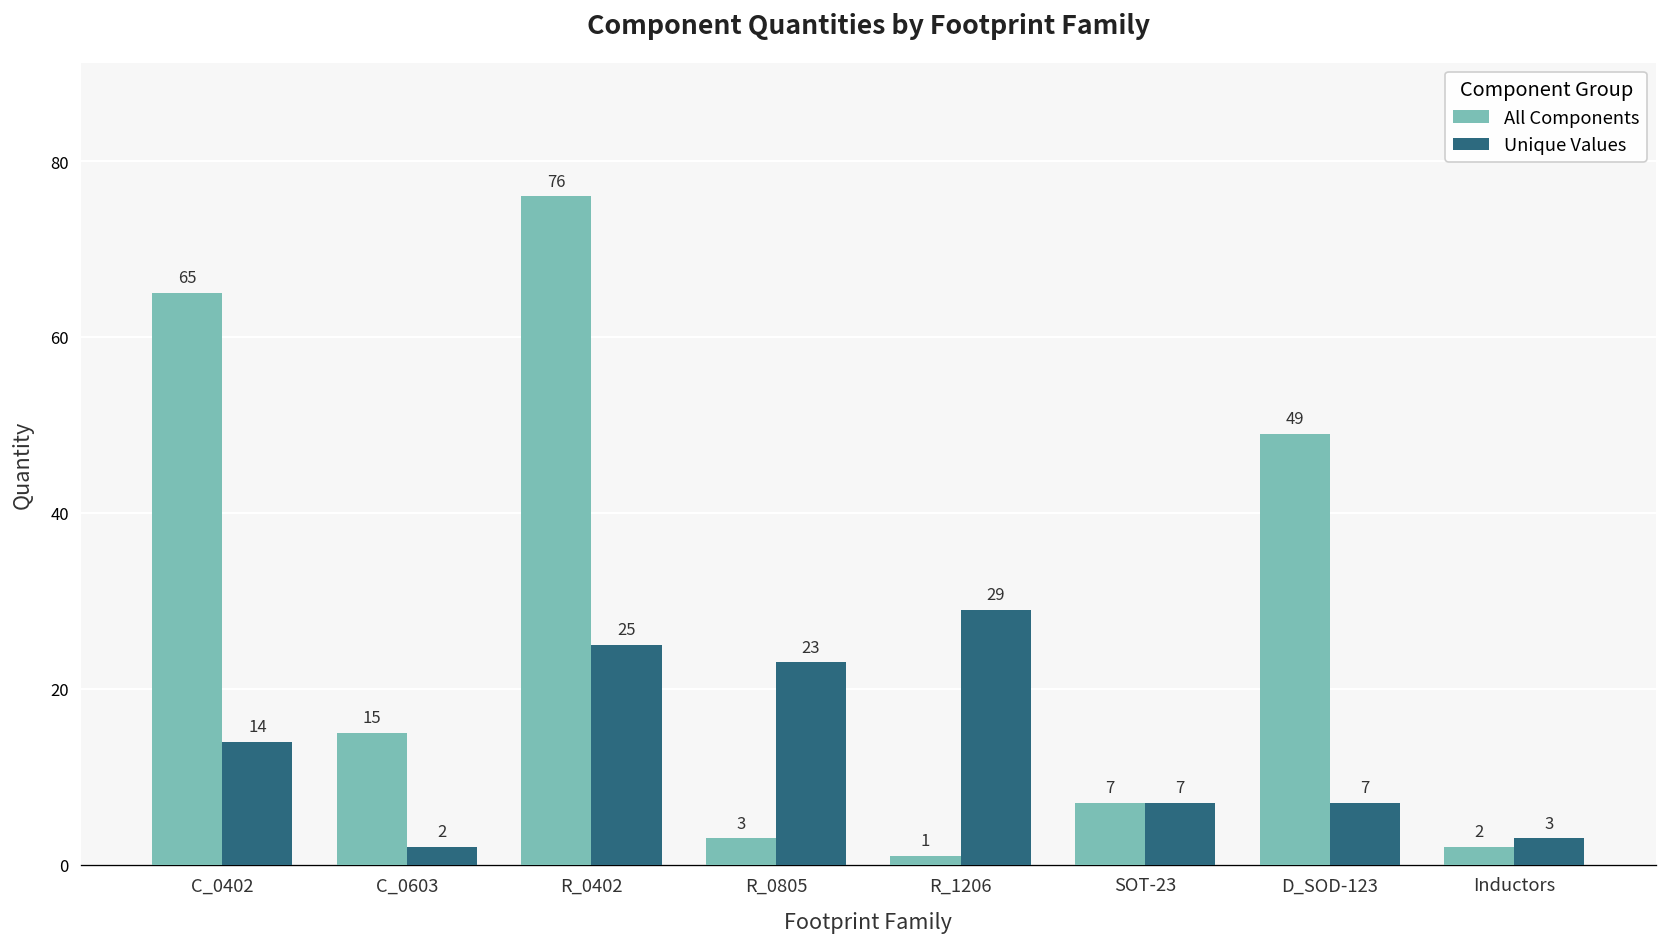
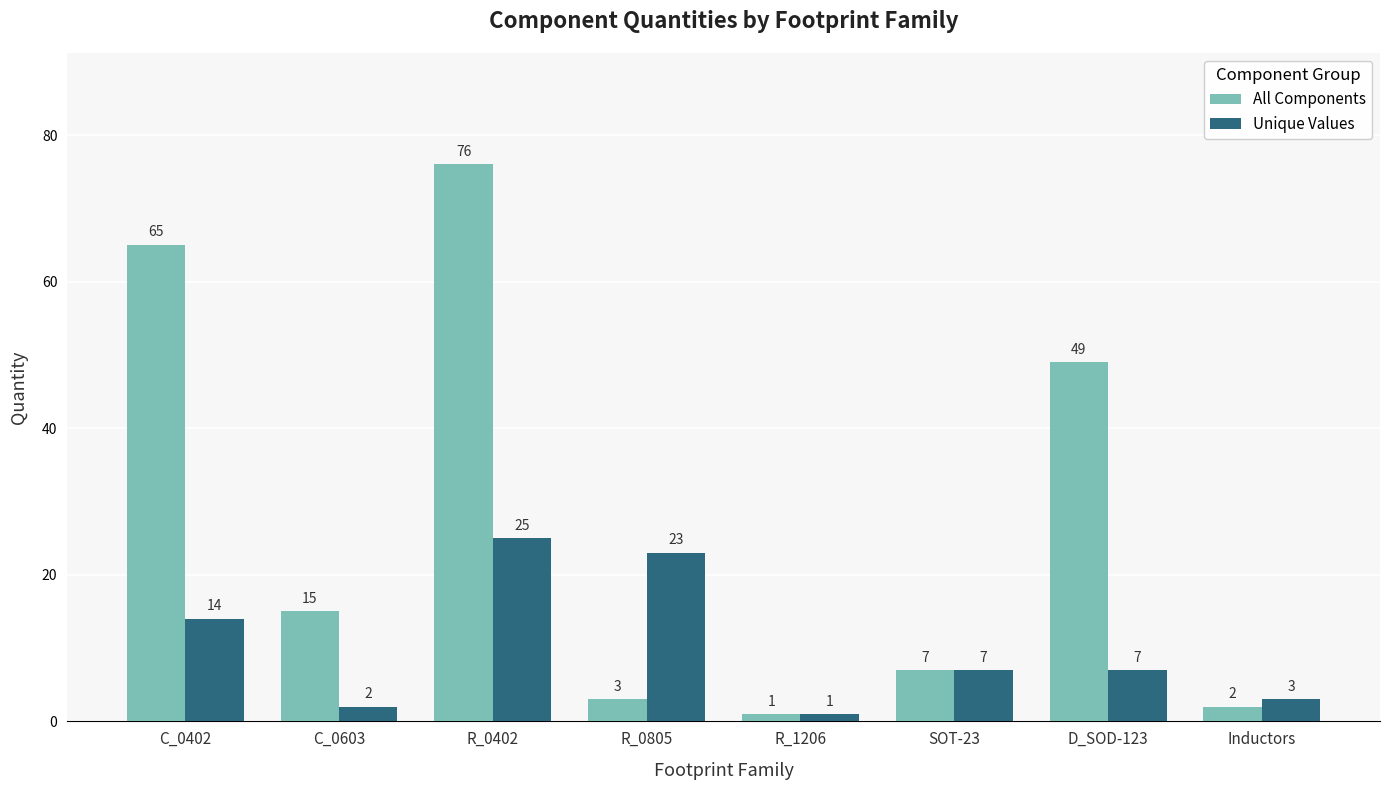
  {
    "All Components": {
      "C_0402": 65,
      "C_0603": 15,
      "R_0402": 76,
      "R_0805": 3,
      "R_1206": 1,
      "SOT-23": 7,
      "D_SOD-123": 49,
      "Inductors": 2
    },
    "Unique Values": {
      "C_0402": 14,
      "C_0603": 2,
      "R_0402": 25,
      "R_0805": 23,
-     "R_1206": 29,
+     "R_1206": 1,
      "SOT-23": 7,
      "D_SOD-123": 7,
      "Inductors": 3
    }
  }
